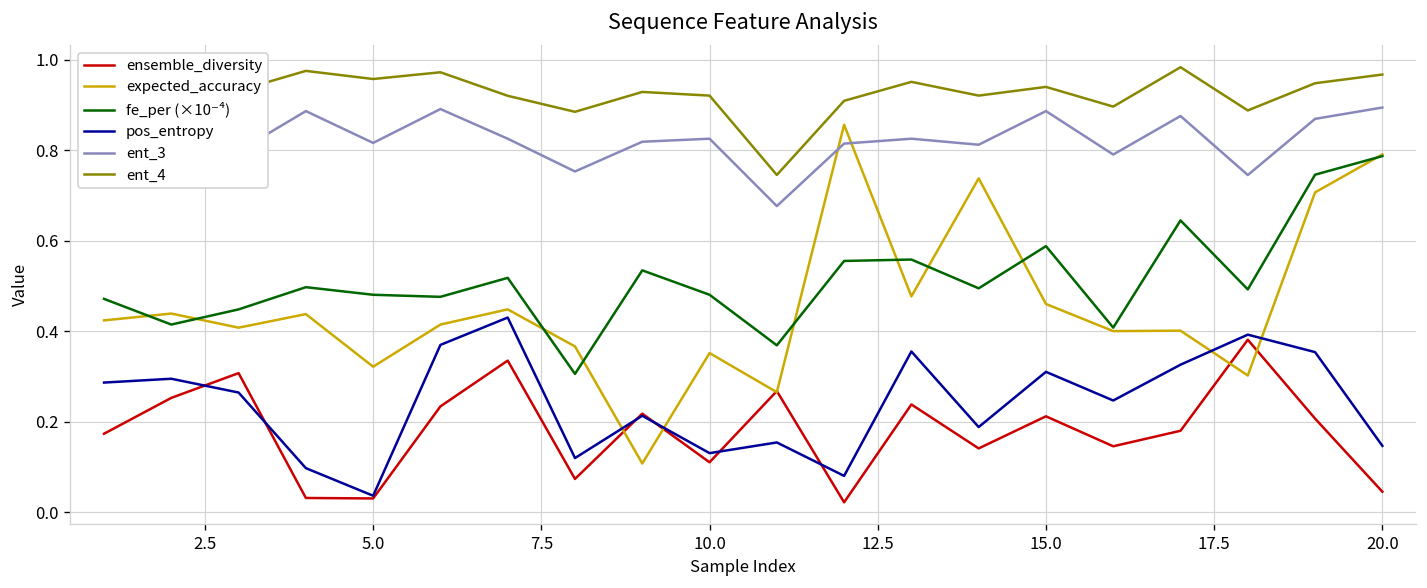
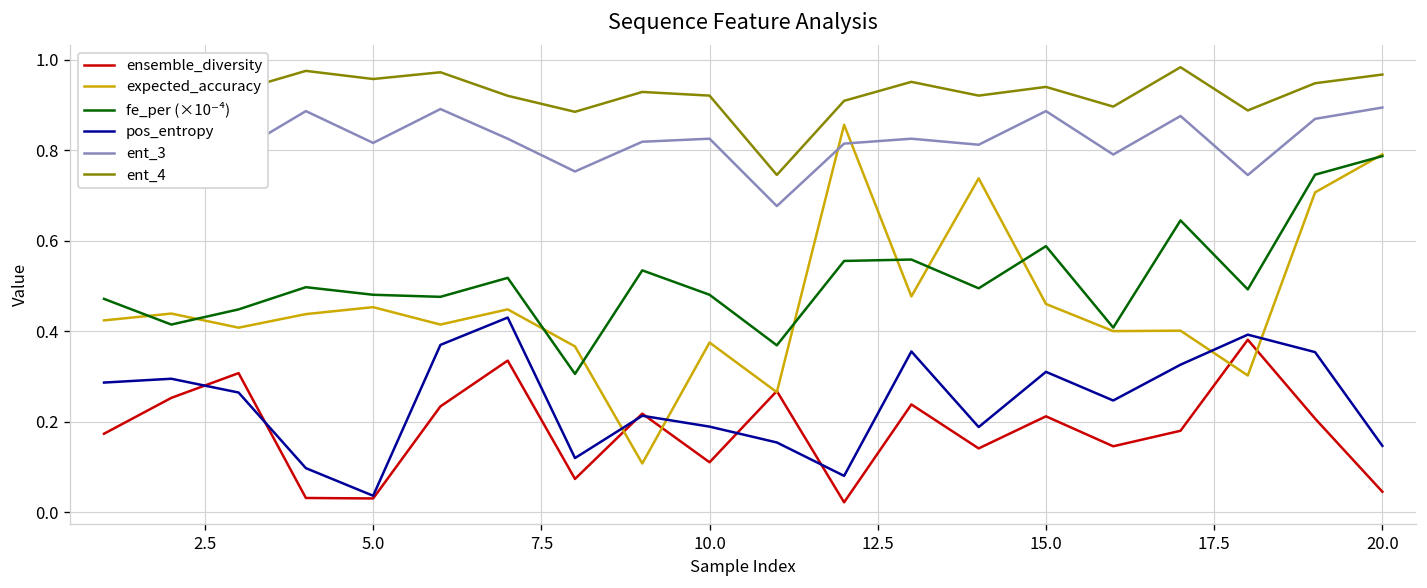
  {
    "ensemble_diversity": {
      "10.0": 0.11,
      "15.0": 0.21,
      "20.0": 0.05
    },
    "expected_accuracy": {
-     "5.0": 0.32,
-     "10.0": 0.35,
+     "5.0": 0.45,
+     "10.0": 0.38,
      "15.0": 0.46
    },
    "fe_per (×10⁻⁴)": {
      "5.0": 0.48,
      "10.0": 0.48,
      "15.0": 0.59
    },
    "pos_entropy": {
-     "10.0": 0.13,
+     "10.0": 0.19,
      "15.0": 0.31,
      "20.0": 0.15
    },
    "ent_3": {
      "5.0": 0.82,
      "10.0": 0.83,
      "15.0": 0.89,
      "20.0": 0.89
    },
    "ent_4": {
      "5.0": 0.96,
      "10.0": 0.92,
      "15.0": 0.94,
      "20.0": 0.97
    }
  }
